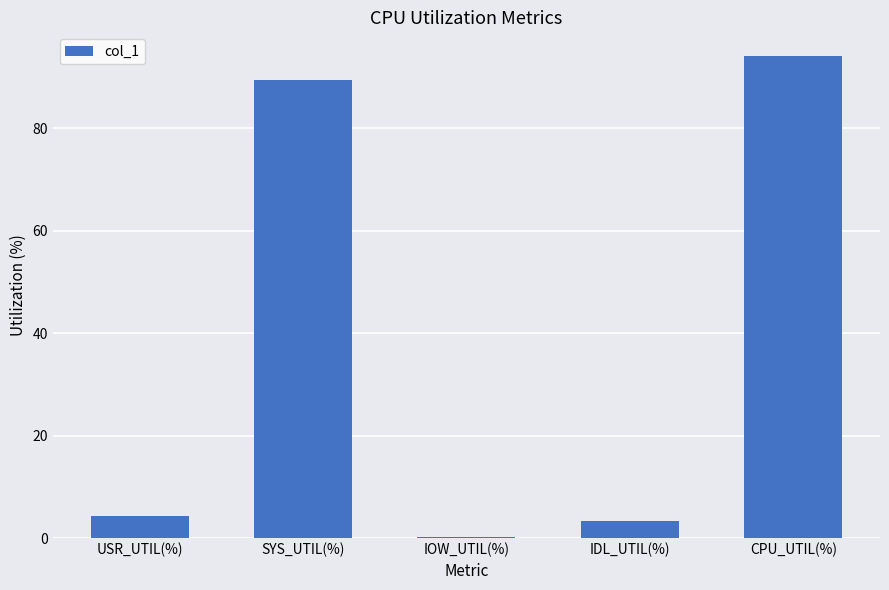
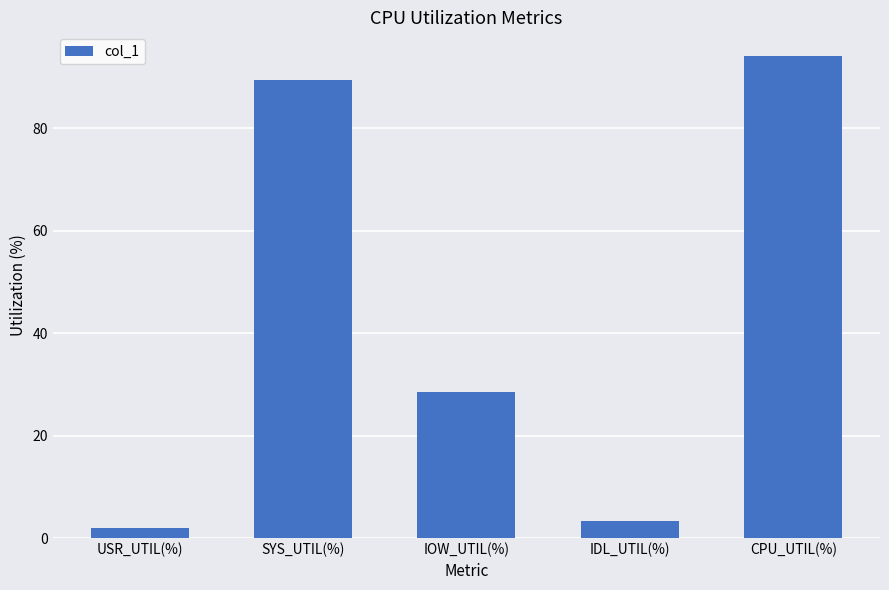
  {
-   "USR_UTIL(%)": 4,
+   "USR_UTIL(%)": 2,
    "SYS_UTIL(%)": 89,
-   "IOW_UTIL(%)": 0,
+   "IOW_UTIL(%)": 28,
    "IDL_UTIL(%)": 3,
    "CPU_UTIL(%)": 94
  }
